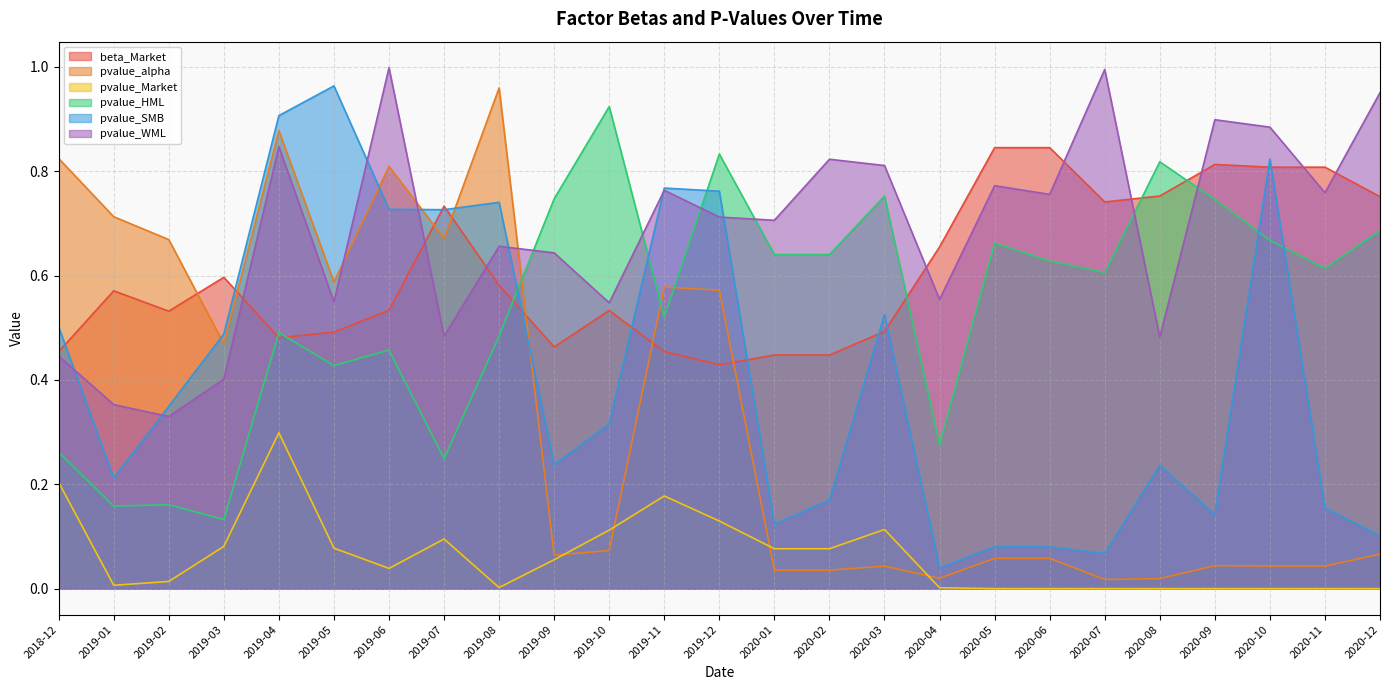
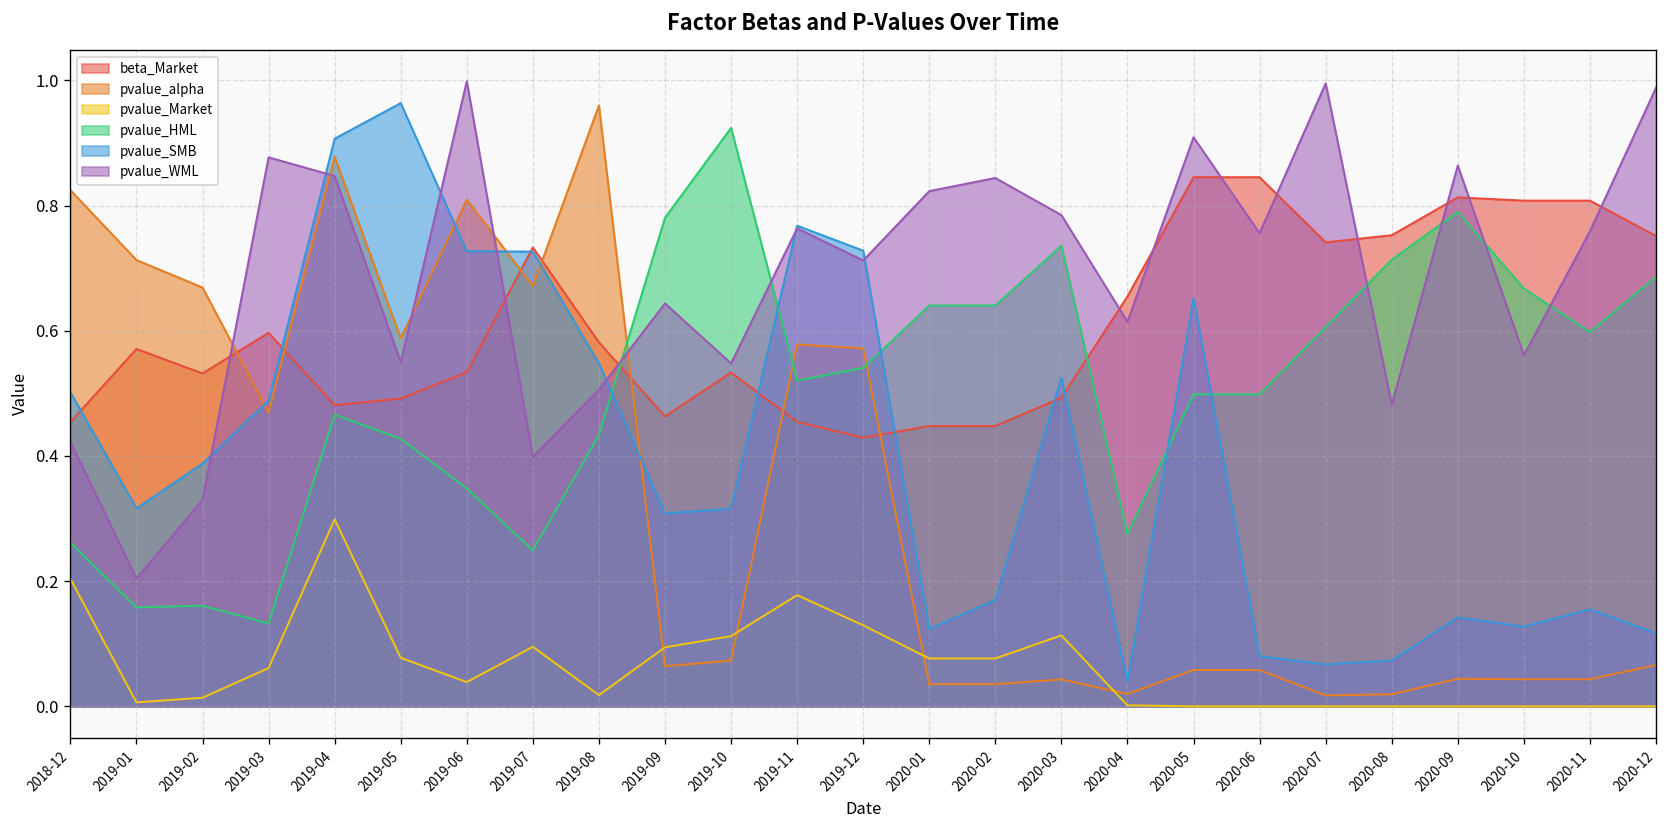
  {
    "pvalue_Market": {
      "2018-12": 0.20,
      "2019-01": 0.01,
      "2019-02": 0.01,
-     "2019-03": 0.08,
+     "2019-03": 0.06,
      "2019-04": 0.30,
      "2019-05": 0.08,
      "2019-06": 0.04,
      "2019-07": 0.10,
-     "2019-08": 0.00,
-     "2019-09": 0.06,
+     "2019-08": 0.02,
+     "2019-09": 0.09,
      "2019-10": 0.11,
      "2019-11": 0.18,
      "2019-12": 0.13,
      "2020-01": 0.08,
      "2020-02": 0.08,
      "2020-03": 0.11,
      "2020-04": 0.00,
      "2020-05": 0.00,
      "2020-06": 0.00,
      "2020-07": 0.00,
      "2020-08": 0.00,
      "2020-09": 0.00,
      "2020-10": 0.00,
      "2020-11": 0.00,
      "2020-12": 0.00
    },
    "pvalue_HML": {
      "2018-12": 0.26,
      "2019-01": 0.16,
      "2019-02": 0.16,
      "2019-03": 0.13,
-     "2019-04": 0.49,
+     "2019-04": 0.47,
      "2019-05": 0.43,
-     "2019-06": 0.46,
+     "2019-06": 0.35,
      "2019-07": 0.25,
-     "2019-08": 0.48,
-     "2019-09": 0.75,
+     "2019-08": 0.43,
+     "2019-09": 0.78,
      "2019-10": 0.92,
      "2019-11": 0.52,
-     "2019-12": 0.83,
+     "2019-12": 0.54,
      "2020-01": 0.64,
      "2020-02": 0.64,
-     "2020-03": 0.75,
+     "2020-03": 0.74,
      "2020-04": 0.28,
-     "2020-05": 0.66,
-     "2020-06": 0.63,
+     "2020-05": 0.50,
+     "2020-06": 0.50,
      "2020-07": 0.61,
-     "2020-08": 0.82,
-     "2020-09": 0.75,
+     "2020-08": 0.71,
+     "2020-09": 0.79,
      "2020-10": 0.67,
-     "2020-11": 0.61,
+     "2020-11": 0.60,
      "2020-12": 0.69
    },
    "pvalue_SMB": {
      "2018-12": 0.50,
-     "2019-01": 0.21,
-     "2019-02": 0.35,
+     "2019-01": 0.32,
+     "2019-02": 0.39,
      "2019-03": 0.49,
      "2019-04": 0.91,
      "2019-05": 0.96,
      "2019-06": 0.73,
      "2019-07": 0.73,
-     "2019-08": 0.74,
-     "2019-09": 0.24,
+     "2019-08": 0.55,
+     "2019-09": 0.31,
      "2019-10": 0.32,
-     "2019-12": 0.76,
+     "2019-12": 0.73,
      "2020-01": 0.12,
      "2020-02": 0.17,
      "2020-03": 0.52,
      "2020-04": 0.04,
-     "2020-05": 0.08,
+     "2020-05": 0.65,
      "2020-06": 0.08,
      "2020-07": 0.07,
-     "2020-08": 0.24,
+     "2020-08": 0.07,
      "2020-09": 0.14,
-     "2020-10": 0.82,
+     "2020-10": 0.13,
      "2020-11": 0.15,
-     "2020-12": 0.10
+     "2020-12": 0.12
    },
    "pvalue_WML": {
-     "2018-12": 0.45,
-     "2019-01": 0.35,
+     "2018-12": 0.42,
+     "2019-01": 0.20,
      "2019-02": 0.33,
-     "2019-03": 0.40,
+     "2019-03": 0.88,
      "2019-04": 0.85,
      "2019-05": 0.55,
      "2019-06": 1.00,
-     "2019-07": 0.48,
-     "2019-08": 0.66,
+     "2019-07": 0.40,
+     "2019-08": 0.51,
      "2019-09": 0.64,
      "2019-10": 0.55,
      "2019-12": 0.71,
-     "2020-01": 0.71,
-     "2020-02": 0.82,
-     "2020-03": 0.81,
-     "2020-04": 0.55,
-     "2020-05": 0.77,
+     "2020-01": 0.82,
+     "2020-02": 0.84,
+     "2020-03": 0.78,
+     "2020-04": 0.61,
+     "2020-05": 0.91,
      "2020-06": 0.76,
      "2020-07": 1.00,
      "2020-08": 0.48,
-     "2020-09": 0.90,
-     "2020-10": 0.88,
+     "2020-09": 0.86,
+     "2020-10": 0.56,
      "2020-11": 0.76,
-     "2020-12": 0.95
+     "2020-12": 0.99
    }
  }
